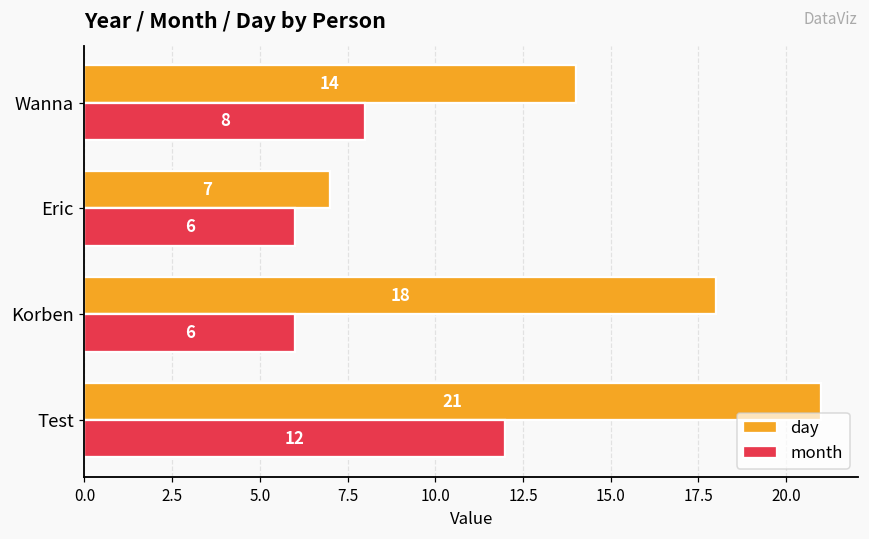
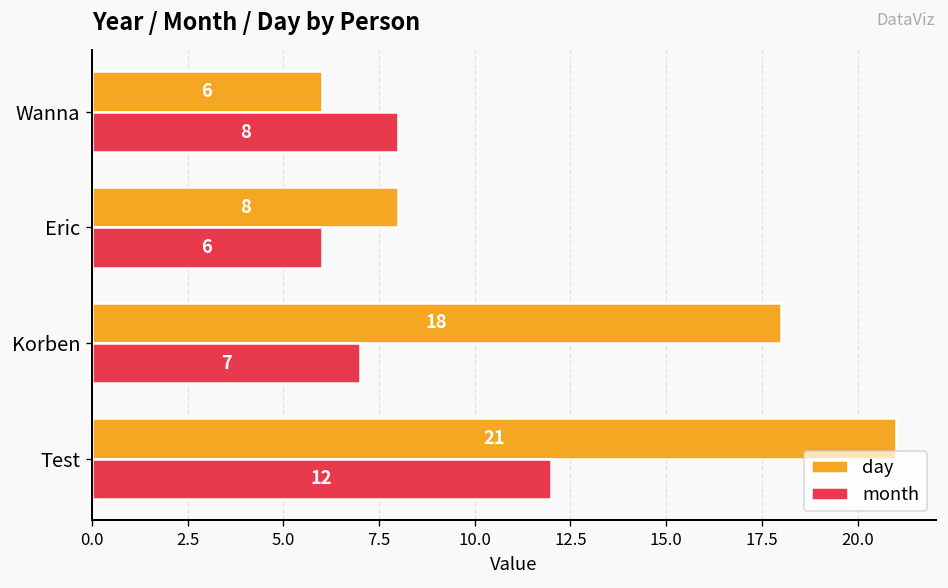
  {
    "day": {
-     "Wanna": 14,
-     "Eric": 7,
+     "Wanna": 6,
+     "Eric": 8,
      "Korben": 18,
      "Test": 21
    },
    "month": {
      "Wanna": 8,
      "Eric": 6,
-     "Korben": 6,
+     "Korben": 7,
      "Test": 12
    }
  }
